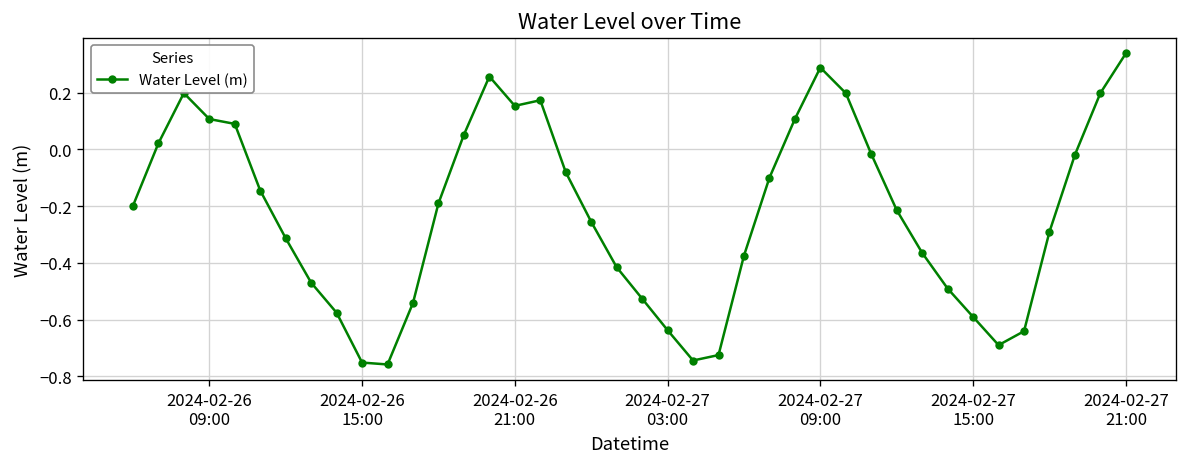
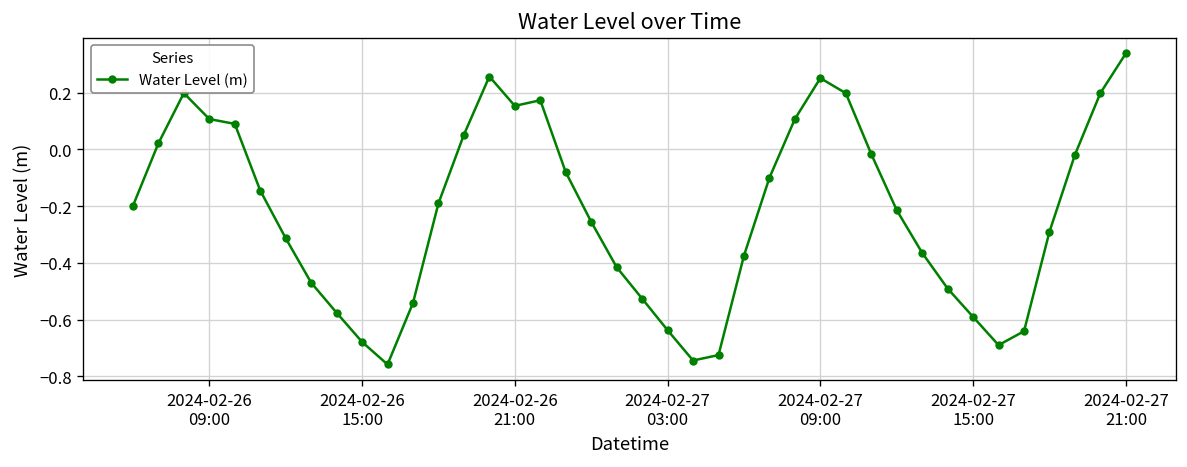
  {
    "2024-02-26 09:00": 0.11,
-   "2024-02-26 15:00": -0.75,
+   "2024-02-26 15:00": -0.68,
    "2024-02-26 21:00": 0.15,
    "2024-02-27 03:00": -0.64,
-   "2024-02-27 09:00": 0.29,
+   "2024-02-27 09:00": 0.25,
    "2024-02-27 15:00": -0.59,
    "2024-02-27 21:00": 0.34
  }
